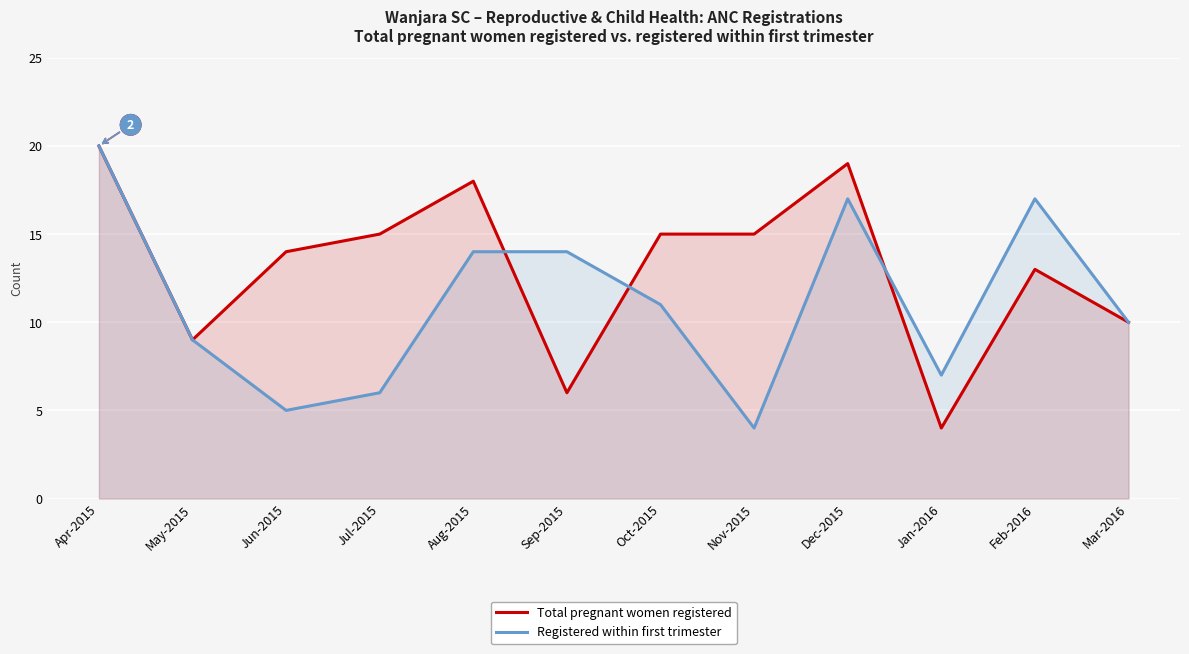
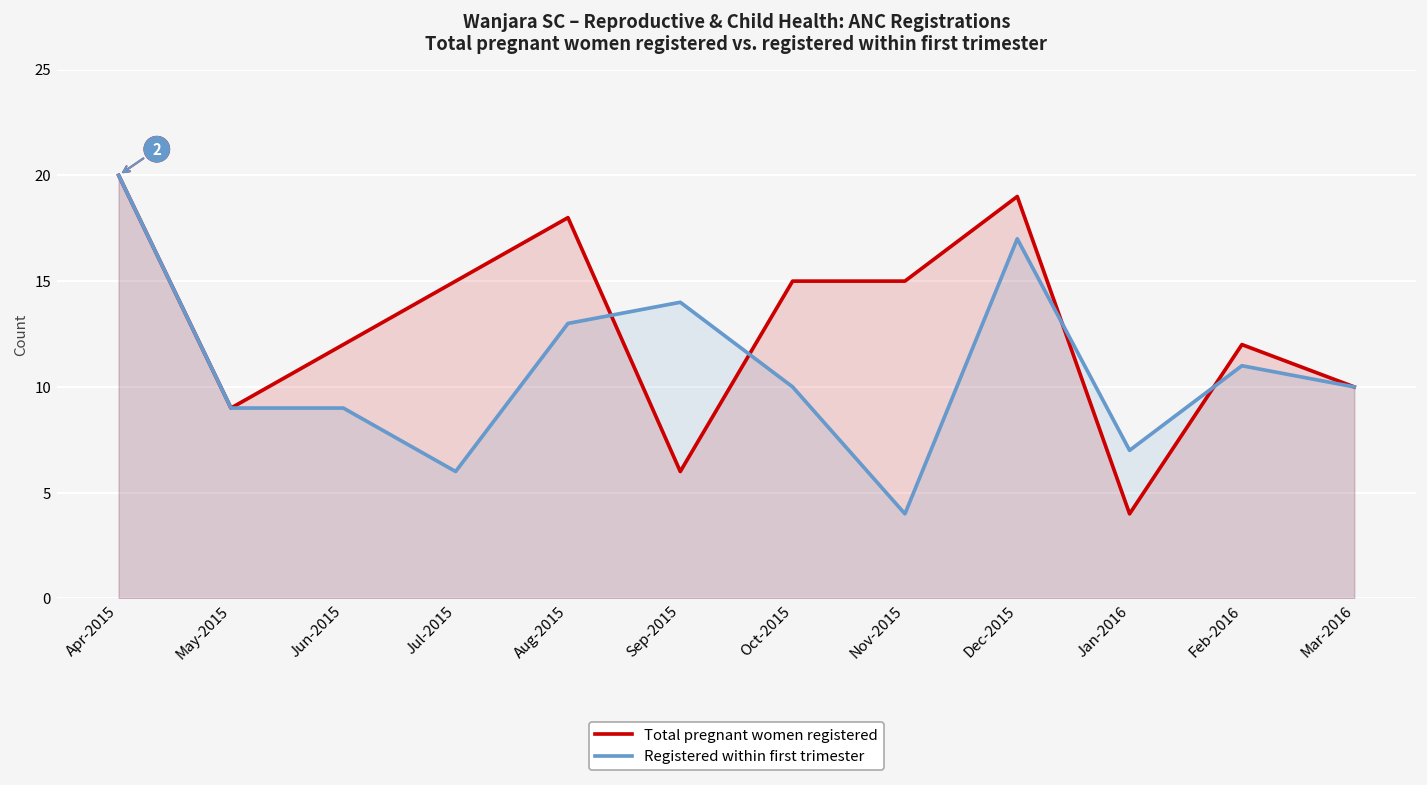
  {
    "Total pregnant women registered": {
-     "Jun-2015": 14,
+     "Jun-2015": 12,
      "Jul-2015": 15,
      "Aug-2015": 18,
      "Sep-2015": 6,
      "Oct-2015": 15,
      "Nov-2015": 15,
      "Dec-2015": 19,
      "Jan-2016": 4,
-     "Feb-2016": 13
+     "Feb-2016": 12
    },
    "Registered within first trimester": {
-     "Jun-2015": 5,
+     "Jun-2015": 9,
      "Jul-2015": 6,
-     "Aug-2015": 14,
+     "Aug-2015": 13,
      "Sep-2015": 14,
-     "Oct-2015": 11,
+     "Oct-2015": 10,
      "Nov-2015": 4,
      "Dec-2015": 17,
      "Jan-2016": 7,
-     "Feb-2016": 17
+     "Feb-2016": 11
    }
  }
